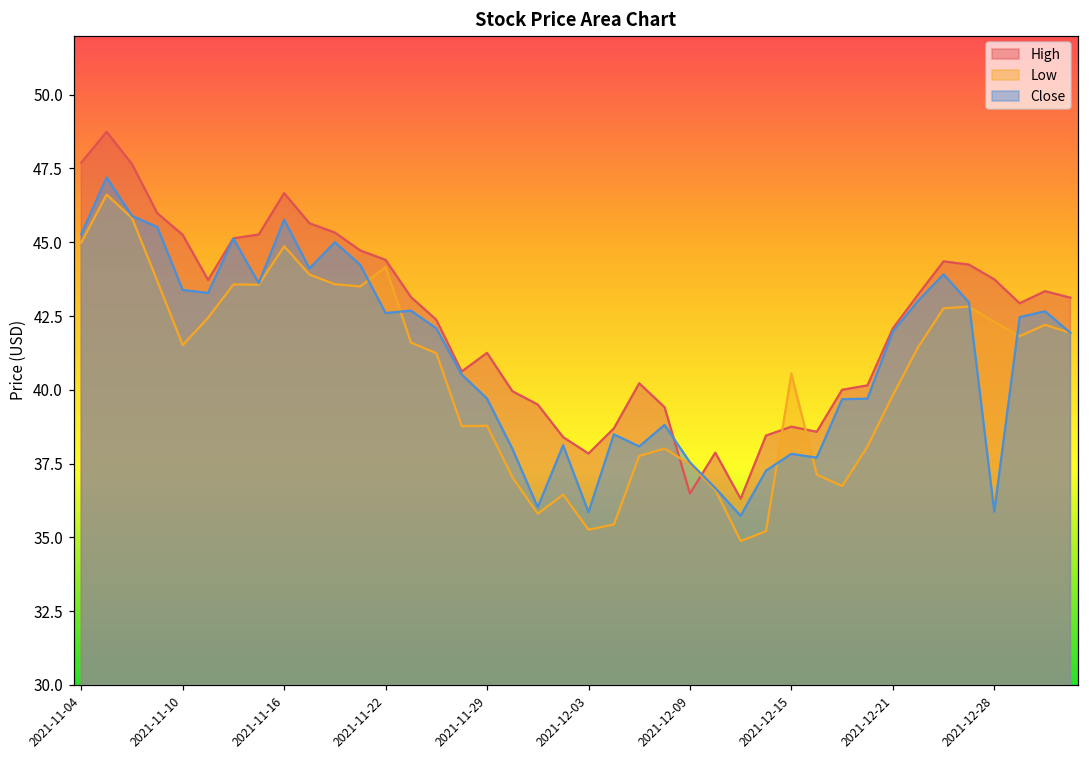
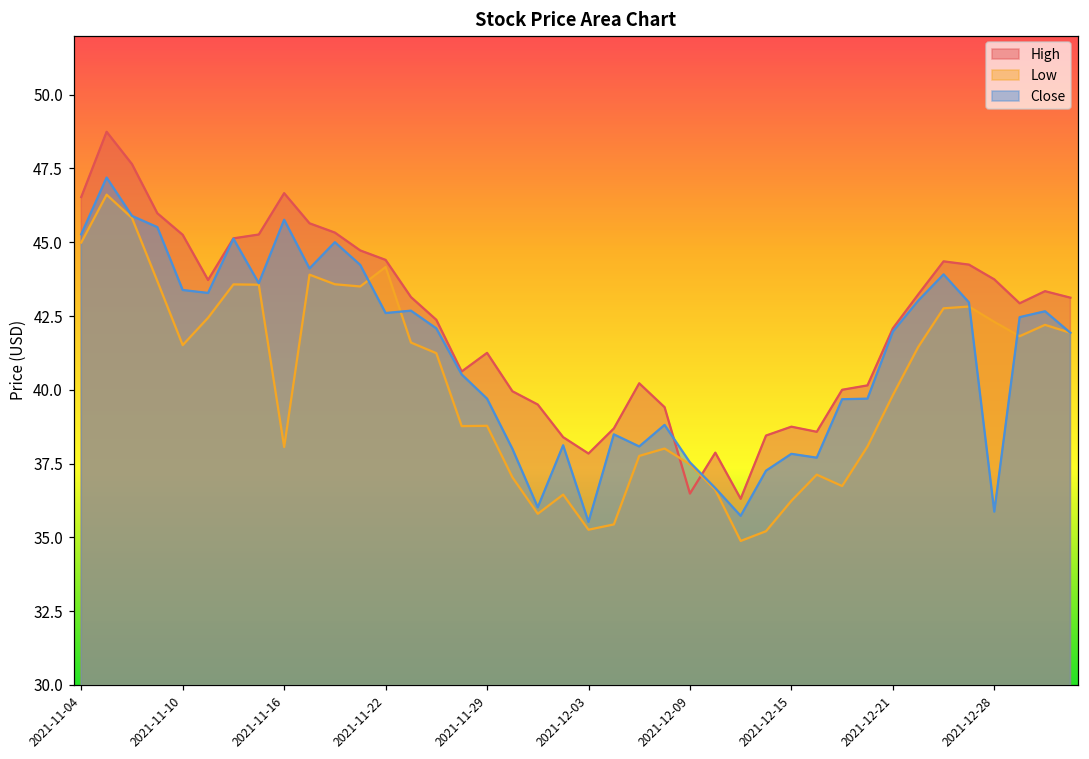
  {
    "High": {
-     "2021-11-04": 47.7,
+     "2021-11-04": 46.5,
      "2021-11-10": 45.3,
      "2021-11-16": 46.7,
      "2021-11-22": 44.4,
      "2021-11-29": 41.3,
      "2021-12-03": 37.8,
      "2021-12-09": 36.5,
      "2021-12-15": 38.8,
      "2021-12-21": 42.1,
      "2021-12-28": 43.7
    },
    "Low": {
      "2021-11-04": 45.0,
      "2021-11-10": 41.5,
-     "2021-11-16": 44.9,
+     "2021-11-16": 38.1,
      "2021-11-22": 44.2,
      "2021-11-29": 38.8,
      "2021-12-03": 35.3,
-     "2021-12-15": 40.6,
+     "2021-12-15": 36.2,
      "2021-12-21": 39.8,
      "2021-12-28": 42.3
    },
    "Close": {
      "2021-11-04": 45.3,
      "2021-11-10": 43.4,
      "2021-11-16": 45.8,
      "2021-11-22": 42.6,
      "2021-11-29": 39.7,
-     "2021-12-03": 35.8,
+     "2021-12-03": 35.5,
      "2021-12-15": 37.8,
      "2021-12-21": 42.0,
      "2021-12-28": 35.9
    }
  }
